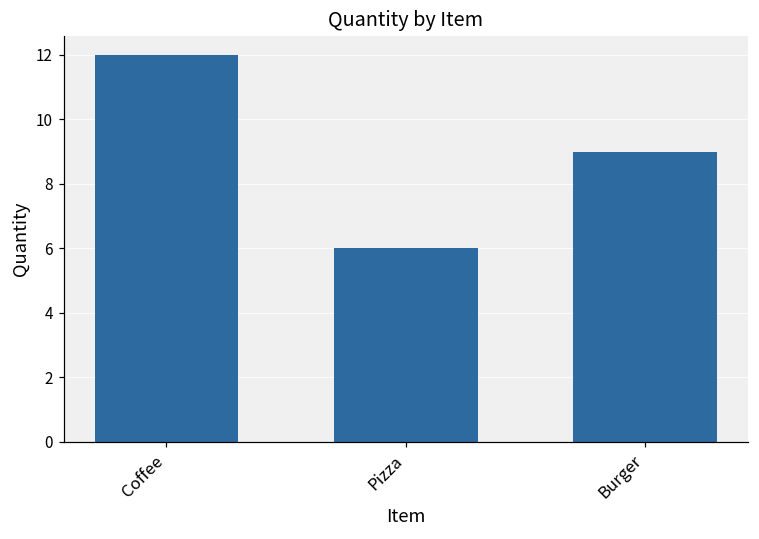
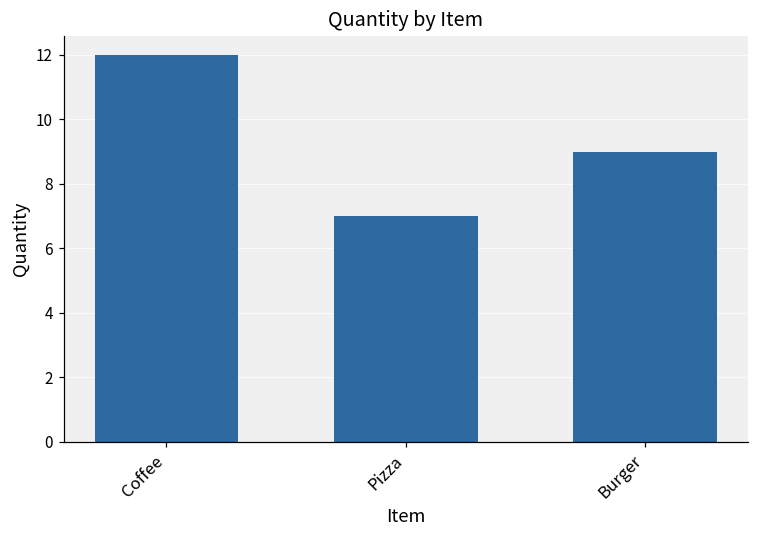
  {
    "Coffee": 12,
-   "Pizza": 6,
+   "Pizza": 7,
    "Burger": 9
  }
